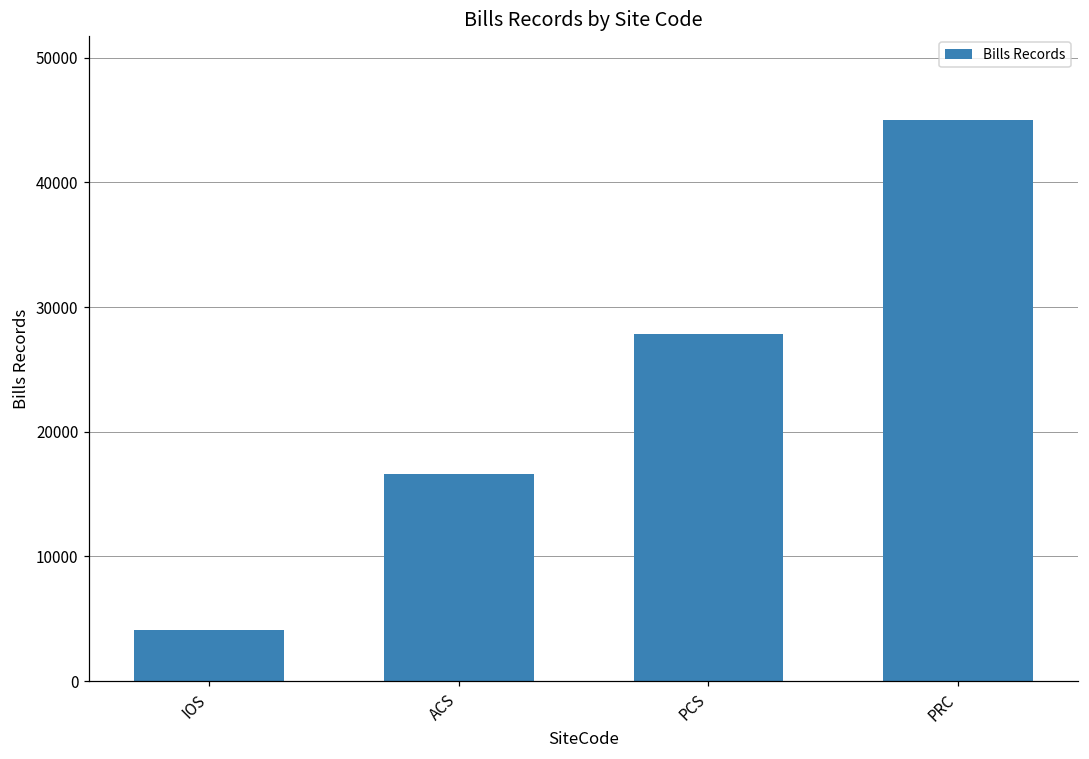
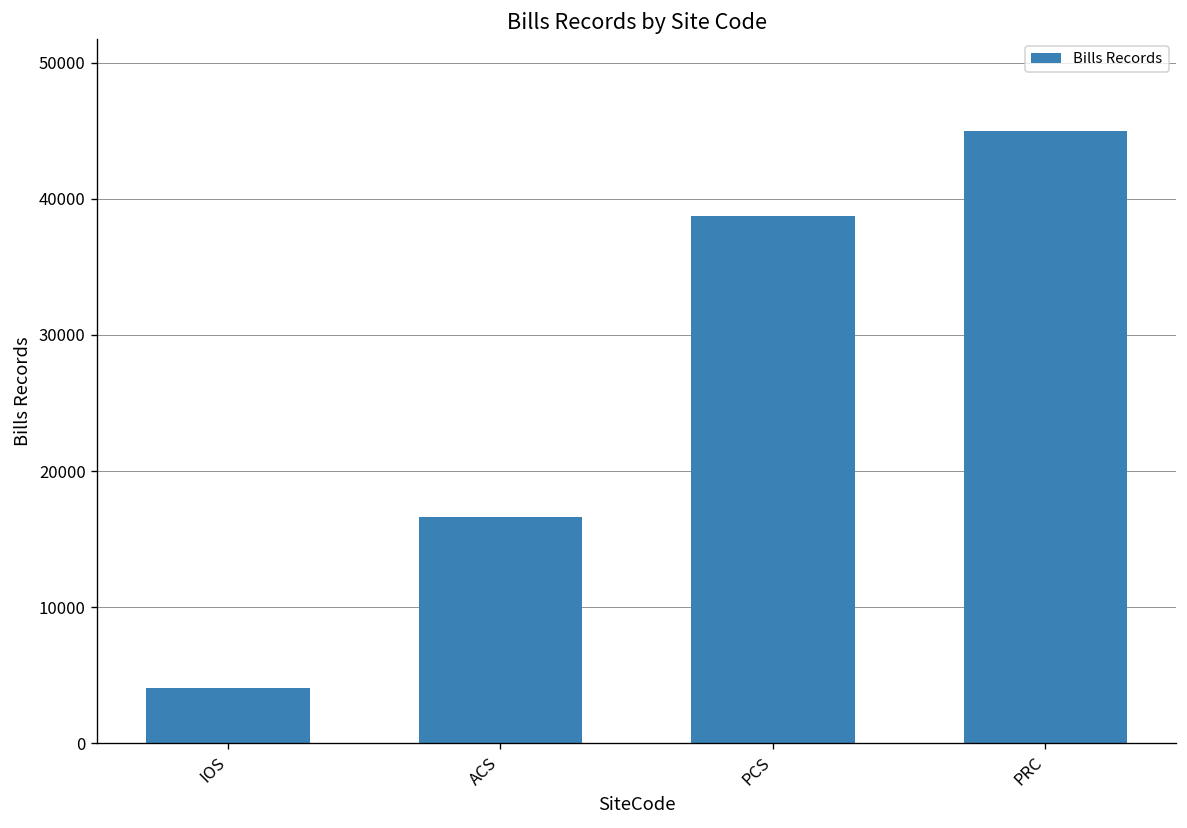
  {
    "IOS": 4100,
    "ACS": 16600,
-   "PCS": 27900,
+   "PCS": 38700,
    "PRC": 45000
  }
